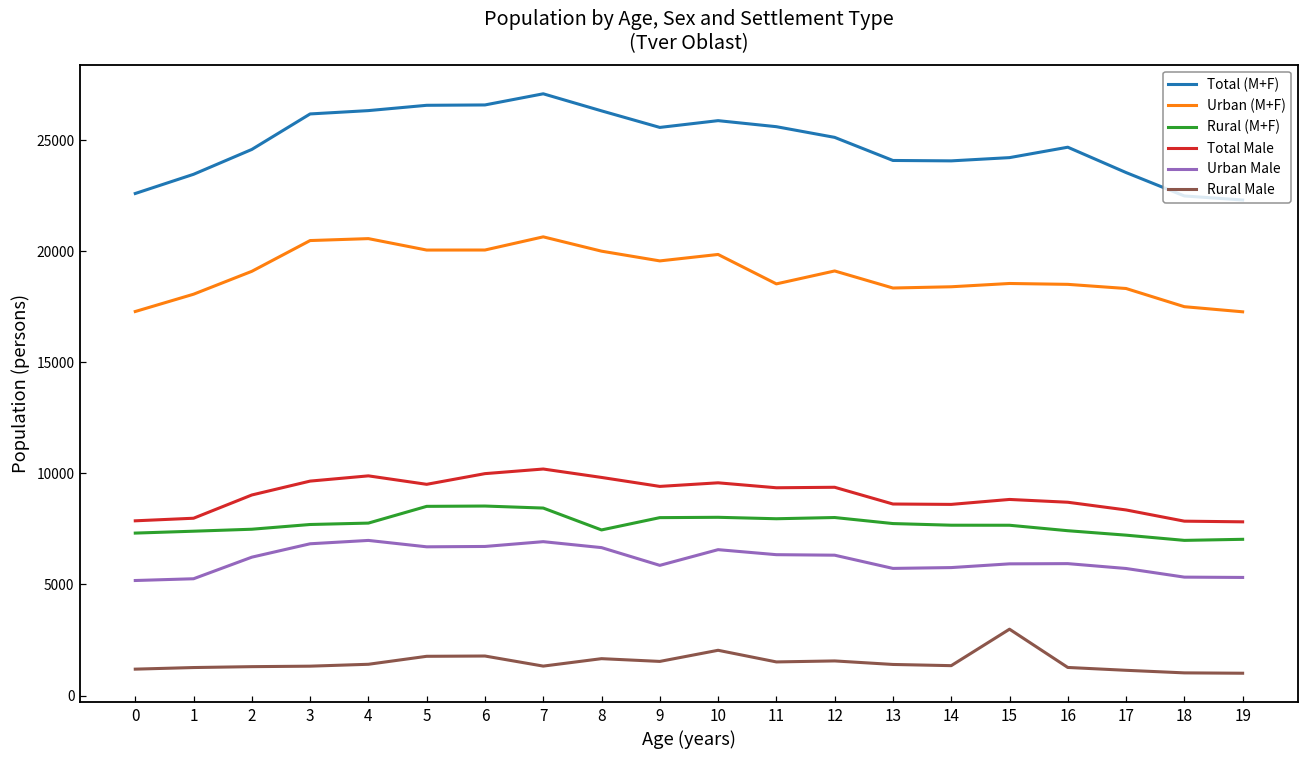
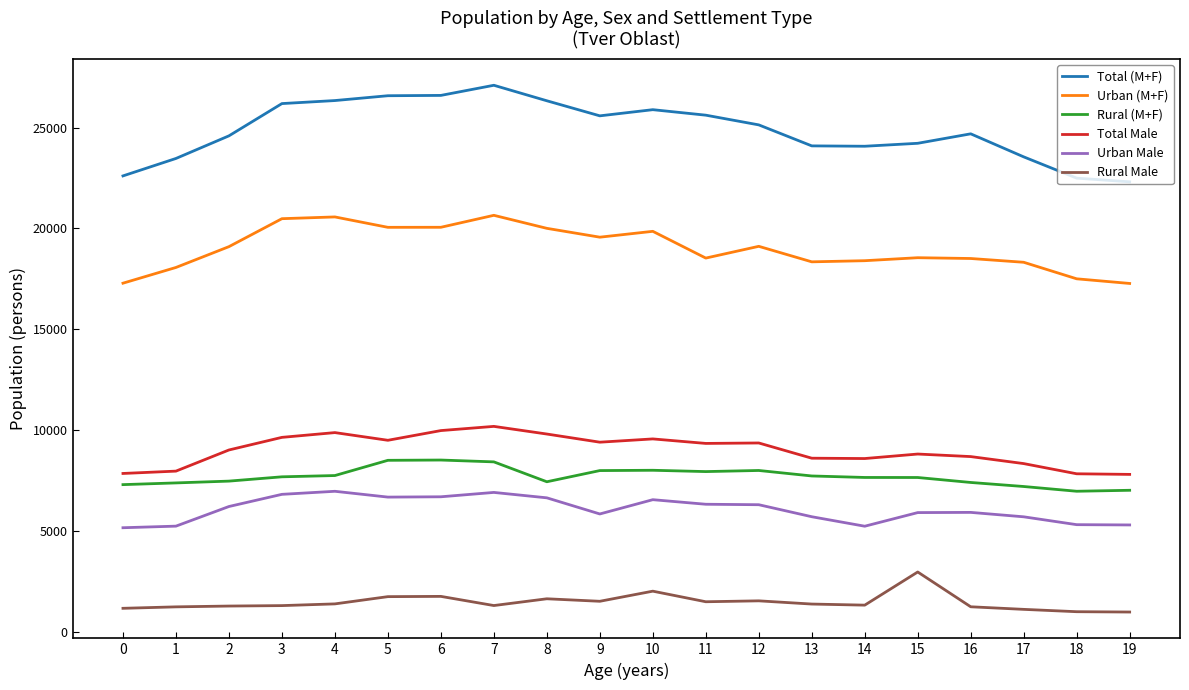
  {
    "Total (M+F)": {
      "0": 22600,
      "1": 23500,
      "2": 24600,
      "3": 26200,
      "4": 26300,
      "5": 26600,
      "6": 26600,
      "7": 27100,
      "8": 26300,
      "9": 25600,
      "10": 25900,
      "11": 25600,
      "12": 25100,
      "13": 24100,
      "14": 24100,
      "15": 24200,
      "16": 24700,
      "17": 23500
    },
    "Urban (M+F)": {
      "0": 17300,
      "1": 18100,
      "2": 19100,
      "3": 20500,
      "4": 20600,
      "5": 20100,
      "6": 20100,
      "7": 20700,
      "8": 20000,
      "9": 19600,
      "10": 19900,
      "11": 18500,
      "12": 19100,
      "13": 18300,
      "14": 18400,
      "15": 18600,
      "16": 18500,
      "17": 18300,
      "18": 17500,
      "19": 17300
    },
    "Rural (M+F)": {
      "0": 7300,
      "1": 7400,
      "2": 7500,
      "3": 7700,
      "4": 7800,
      "5": 8500,
      "6": 8500,
      "7": 8400,
      "8": 7500,
      "9": 8000,
      "10": 8000,
      "11": 8000,
      "12": 8000,
      "13": 7700,
      "14": 7700,
      "15": 7700,
      "16": 7400,
      "17": 7200,
      "18": 7000,
      "19": 7000
    },
    "Total Male": {
      "0": 7900,
      "1": 8000,
      "2": 9000,
      "3": 9700,
      "4": 9900,
      "5": 9500,
      "6": 10000,
      "7": 10200,
      "8": 9800,
      "9": 9400,
      "10": 9600,
      "11": 9400,
      "12": 9400,
      "13": 8600,
      "14": 8600,
      "15": 8800,
      "16": 8700,
      "17": 8400,
      "18": 7900,
      "19": 7800
    },
    "Urban Male": {
      "0": 5200,
      "1": 5300,
      "2": 6200,
      "3": 6800,
      "4": 7000,
      "5": 6700,
      "6": 6700,
      "7": 6900,
      "8": 6700,
      "9": 5900,
      "10": 6600,
      "11": 6300,
      "12": 6300,
      "13": 5700,
-     "14": 5800,
+     "14": 5300,
      "15": 5900,
      "16": 5900,
      "17": 5700,
      "18": 5300,
      "19": 5300
    },
    "Rural Male": {
      "0": 1200,
      "1": 1300,
      "2": 1300,
      "3": 1300,
      "4": 1400,
      "5": 1800,
      "6": 1800,
      "7": 1300,
      "8": 1700,
      "9": 1500,
      "10": 2000,
      "11": 1500,
      "12": 1600,
      "13": 1400,
      "14": 1300,
      "15": 3000,
      "16": 1300,
      "17": 1100,
      "18": 1000,
      "19": 1000
    }
  }
